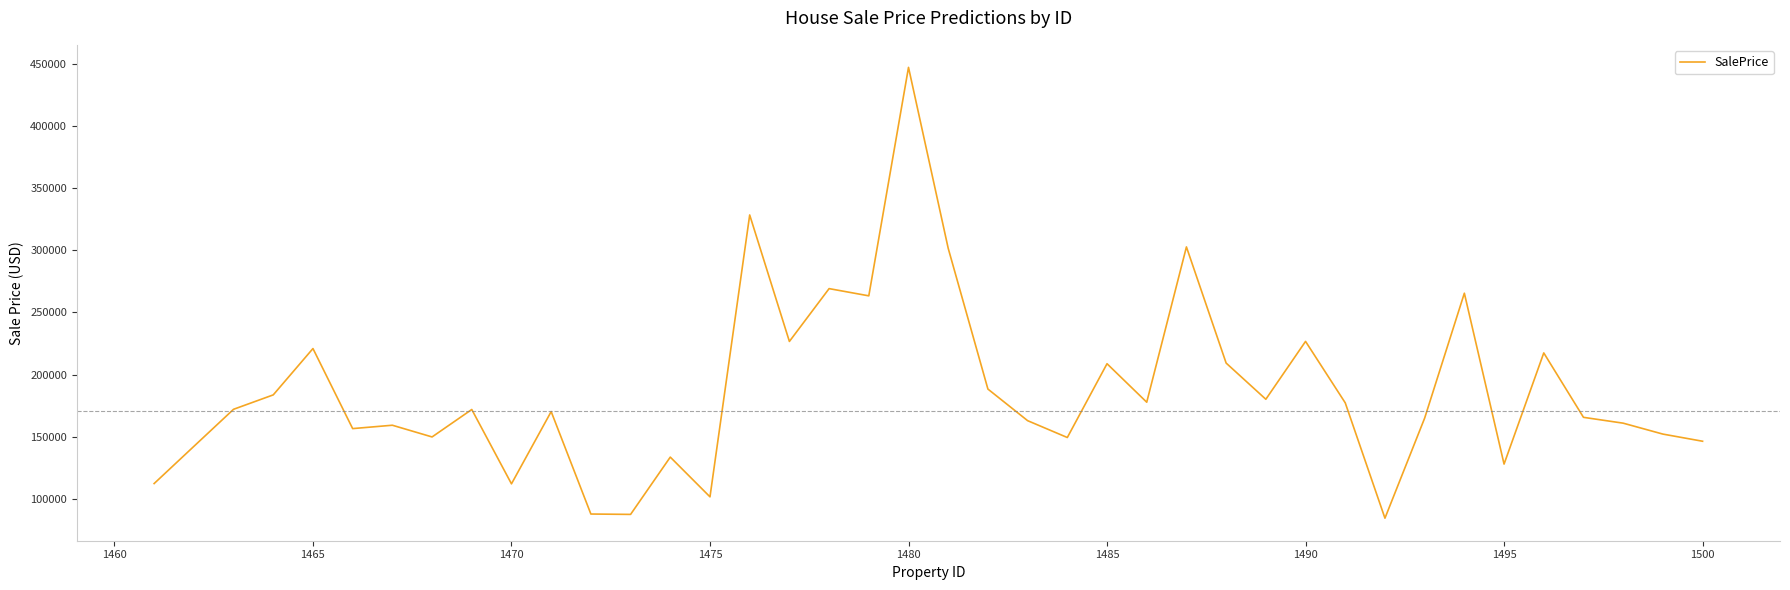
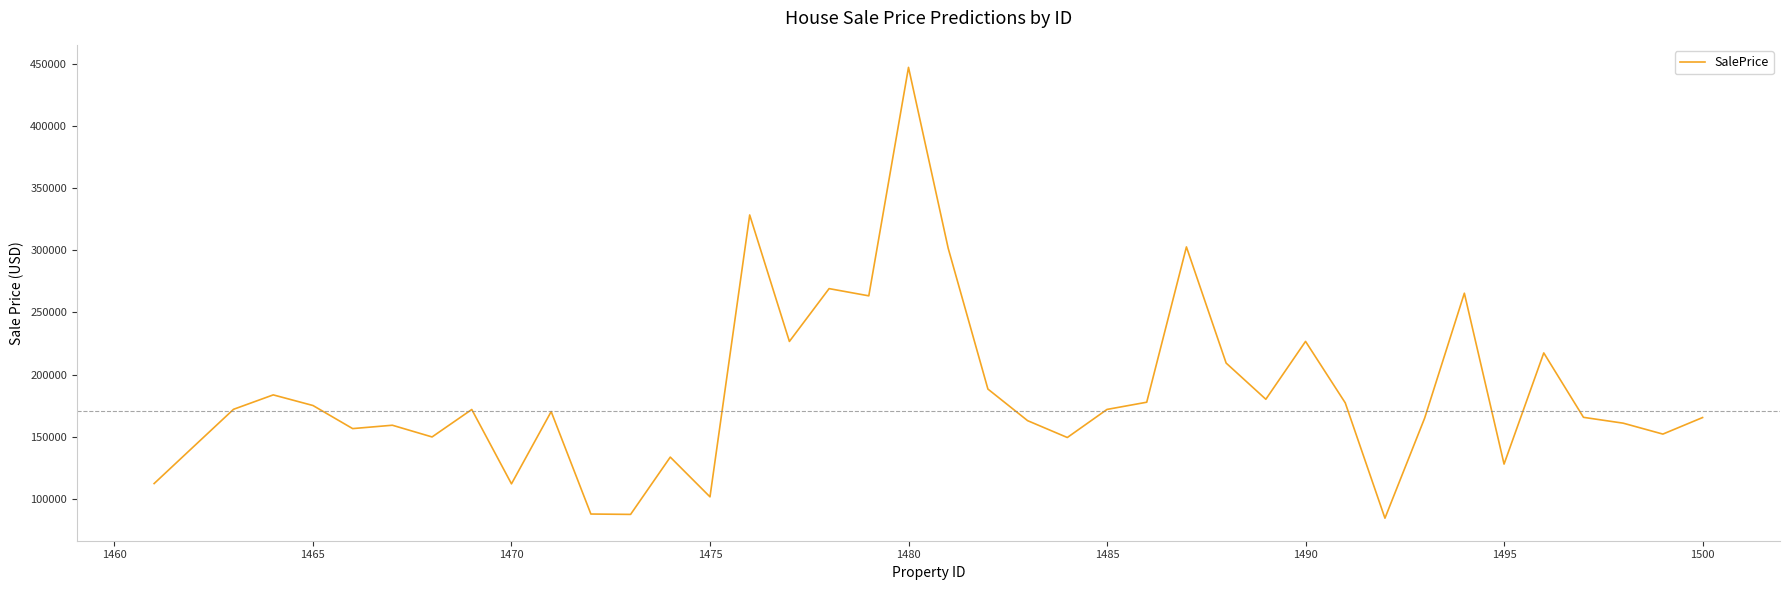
  {
-   "1465": 221000,
+   "1465": 175000,
    "1470": 112000,
    "1475": 102000,
    "1480": 447000,
-   "1485": 209000,
+   "1485": 172000,
    "1490": 227000,
    "1495": 128000,
-   "1500": 147000
+   "1500": 166000
  }
